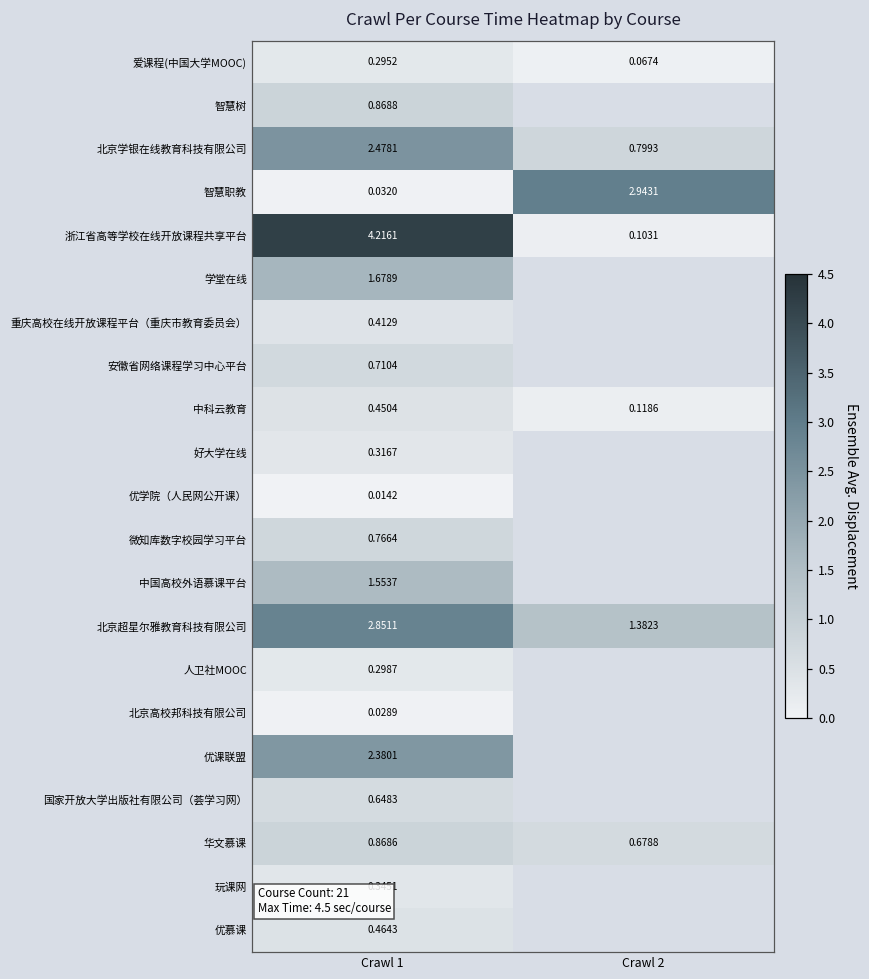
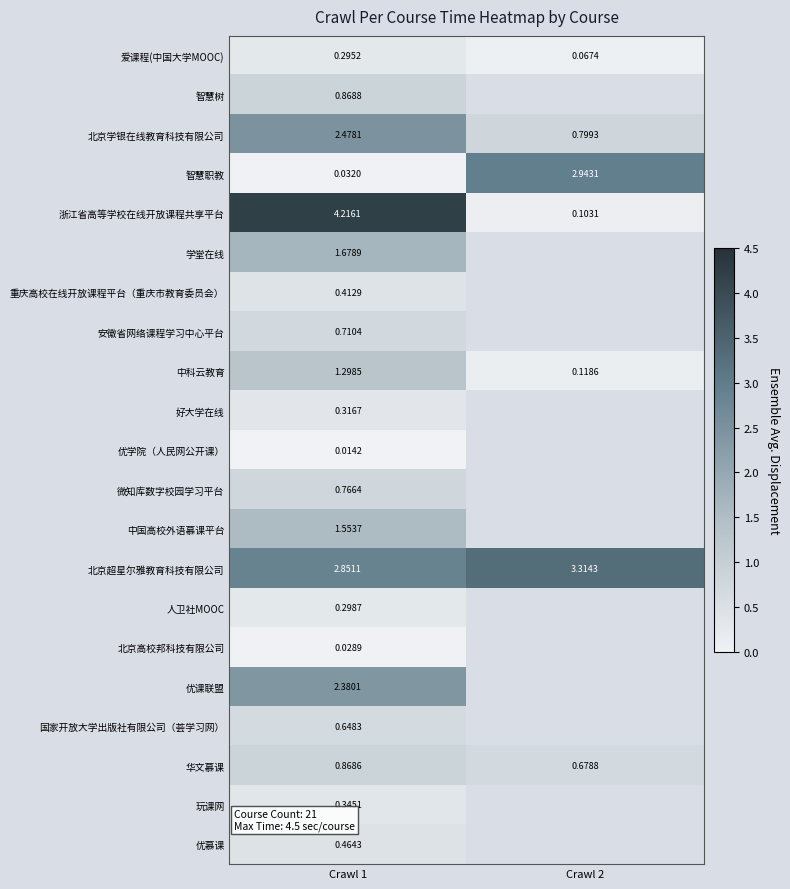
  {
    "爱课程(中国大学MOOC)": {
      "Crawl 1": 0.2952,
      "Crawl 2": 0.0674
    },
    "智慧树": {
      "Crawl 1": 0.8688
    },
    "北京学银在线教育科技有限公司": {
      "Crawl 1": 2.4781,
      "Crawl 2": 0.7993
    },
    "智慧职教": {
      "Crawl 1": 0.0320,
      "Crawl 2": 2.9431
    },
    "浙江省高等学校在线开放课程共享平台": {
      "Crawl 1": 4.2161,
      "Crawl 2": 0.1031
    },
    "学堂在线": {
      "Crawl 1": 1.6789
    },
    "重庆高校在线开放课程平台（重庆市教育委员会）": {
      "Crawl 1": 0.4129
    },
    "安徽省网络课程学习中心平台": {
      "Crawl 1": 0.7104
    },
    "中科云教育": {
-     "Crawl 1": 0.4504,
+     "Crawl 1": 1.2985,
      "Crawl 2": 0.1186
    },
    "好大学在线": {
      "Crawl 1": 0.3167
    },
    "优学院（人民网公开课）": {
      "Crawl 1": 0.0142
    },
    "微知库数字校园学习平台": {
      "Crawl 1": 0.7664
    },
    "中国高校外语慕课平台": {
      "Crawl 1": 1.5537
    },
    "北京超星尔雅教育科技有限公司": {
      "Crawl 1": 2.8511,
-     "Crawl 2": 1.3823
+     "Crawl 2": 3.3143
    },
    "人卫社MOOC": {
      "Crawl 1": 0.2987
    },
    "北京高校邦科技有限公司": {
      "Crawl 1": 0.0289
    },
    "优课联盟": {
      "Crawl 1": 2.3801
    },
    "国家开放大学出版社有限公司（荟学习网）": {
      "Crawl 1": 0.6483
    },
    "华文慕课": {
      "Crawl 1": 0.8686,
      "Crawl 2": 0.6788
    },
    "优慕课": {
      "Crawl 1": 0.4643
    }
  }
